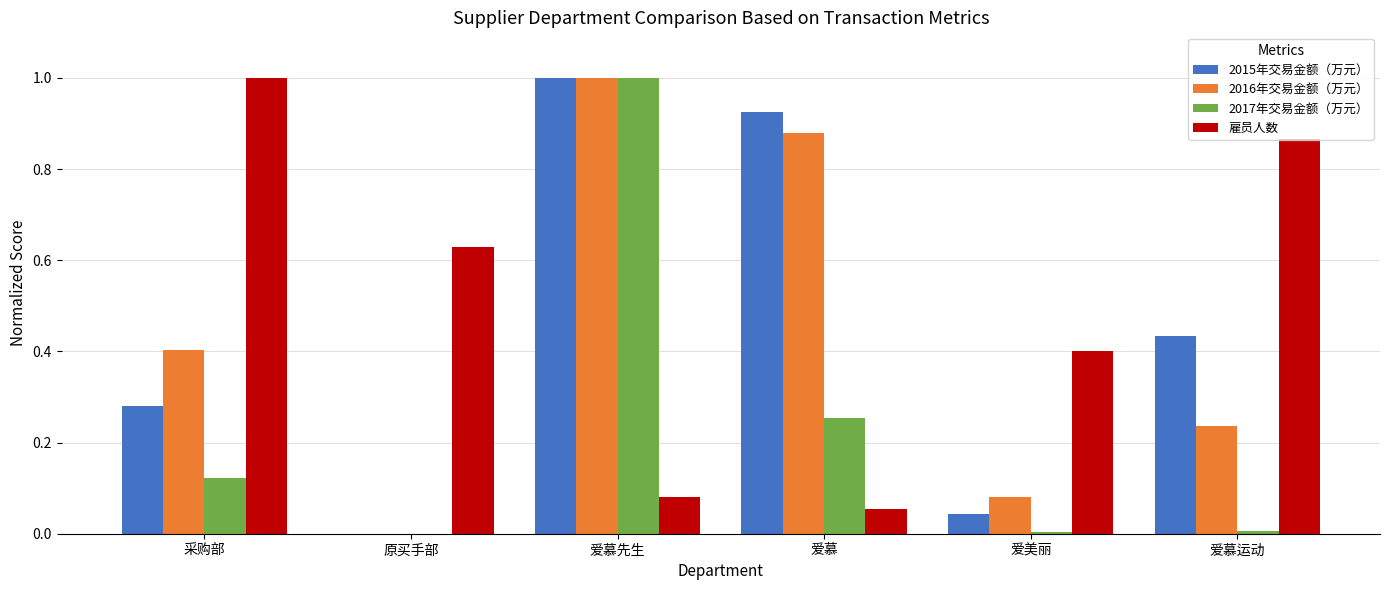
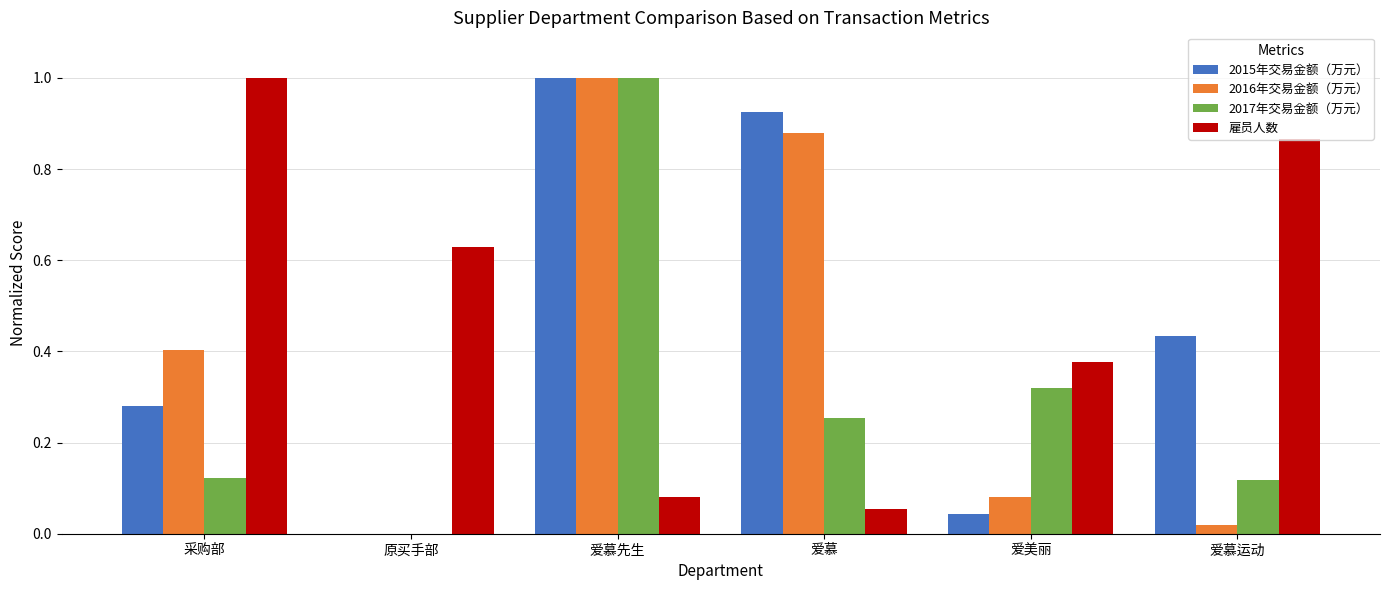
  {
    "2015年交易金额（万元）": {
      "采购部": 0.28,
      "原买手部": 0.00,
      "爱慕先生": 1.00,
      "爱慕": 0.93,
      "爱美丽": 0.04,
      "爱慕运动": 0.43
    },
    "2016年交易金额（万元）": {
      "采购部": 0.40,
      "原买手部": 0.00,
      "爱慕先生": 1.00,
      "爱慕": 0.88,
      "爱美丽": 0.08,
-     "爱慕运动": 0.24
+     "爱慕运动": 0.02
    },
    "2017年交易金额（万元）": {
      "采购部": 0.12,
      "原买手部": 0.00,
      "爱慕先生": 1.00,
      "爱慕": 0.25,
-     "爱美丽": 0.00,
-     "爱慕运动": 0.01
+     "爱美丽": 0.32,
+     "爱慕运动": 0.12
    },
    "雇员人数": {
      "采购部": 1.00,
      "原买手部": 0.63,
      "爱慕先生": 0.08,
      "爱慕": 0.06,
-     "爱美丽": 0.40
+     "爱美丽": 0.38
    }
  }
